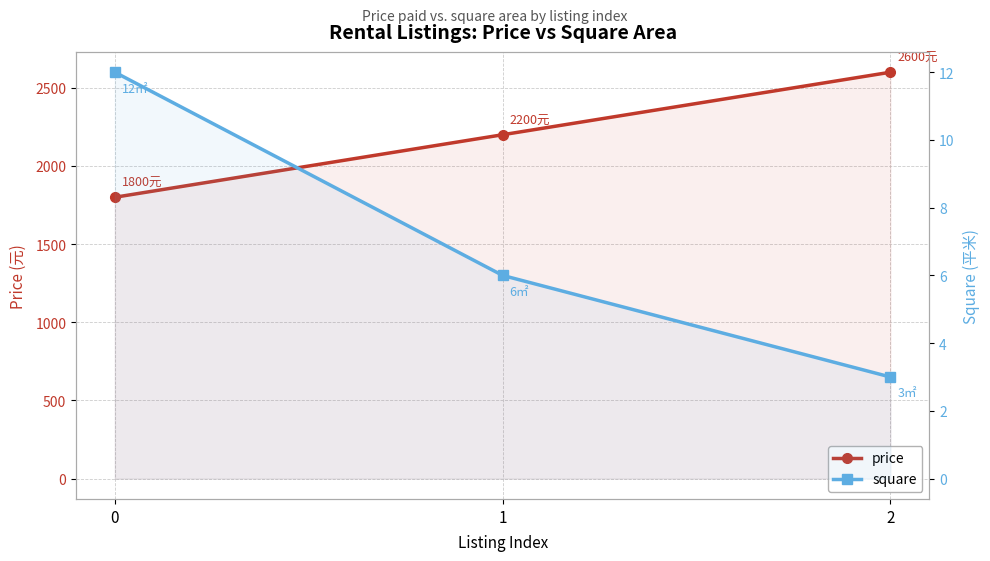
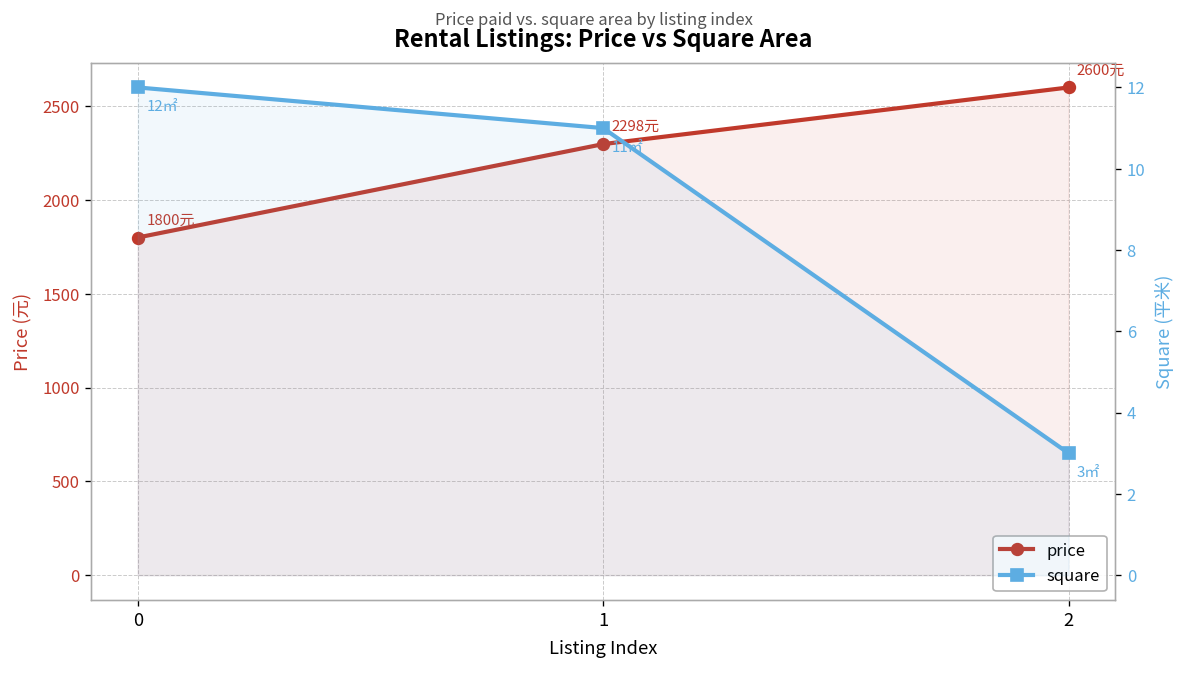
  {
    "price": {
      "0": "1800元",
-     "1": "2200元",
+     "1": "2298元",
      "2": "2600元"
    },
    "square": {
      "0": "12㎡",
-     "1": "6㎡",
+     "1": "11㎡",
      "2": "3㎡"
    }
  }
